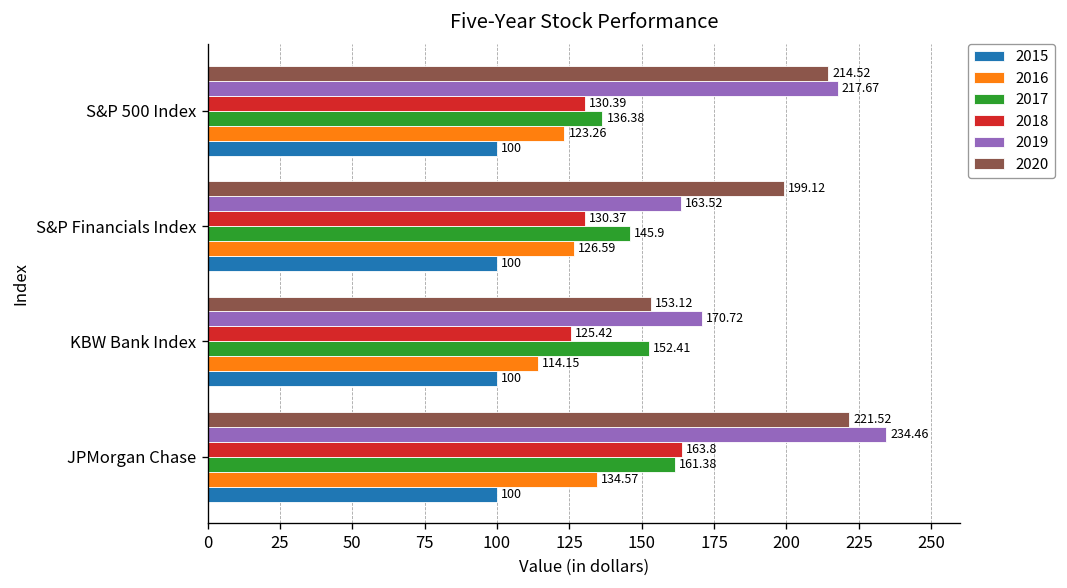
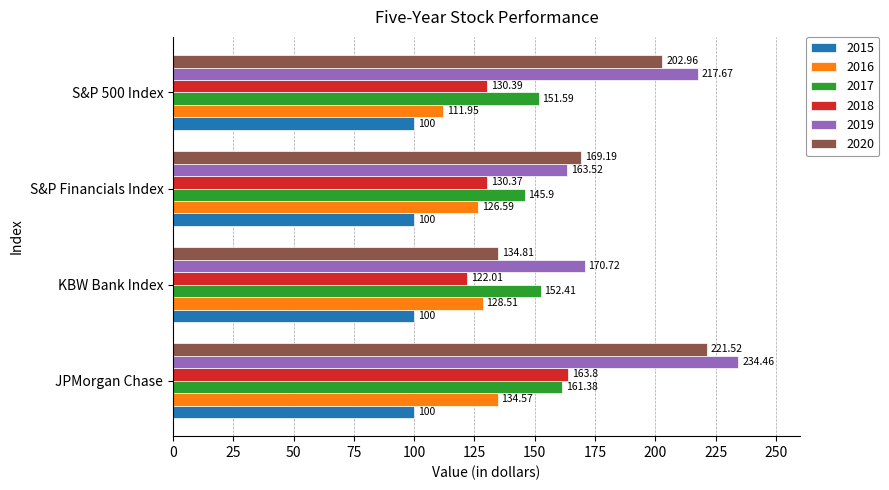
  {
    "2015": {
      "S&P 500 Index": 100,
      "S&P Financials Index": 100,
      "KBW Bank Index": 100,
      "JPMorgan Chase": 100
    },
    "2016": {
-     "S&P 500 Index": 123.26,
+     "S&P 500 Index": 111.95,
      "S&P Financials Index": 126.59,
-     "KBW Bank Index": 114.15,
+     "KBW Bank Index": 128.51,
      "JPMorgan Chase": 134.57
    },
    "2017": {
-     "S&P 500 Index": 136.38,
+     "S&P 500 Index": 151.59,
      "S&P Financials Index": 145.9,
      "KBW Bank Index": 152.41,
      "JPMorgan Chase": 161.38
    },
    "2018": {
      "S&P 500 Index": 130.39,
      "S&P Financials Index": 130.37,
-     "KBW Bank Index": 125.42,
+     "KBW Bank Index": 122.01,
      "JPMorgan Chase": 163.8
    },
    "2019": {
      "S&P 500 Index": 217.67,
      "S&P Financials Index": 163.52,
      "KBW Bank Index": 170.72,
      "JPMorgan Chase": 234.46
    },
    "2020": {
-     "S&P 500 Index": 214.52,
-     "S&P Financials Index": 199.12,
-     "KBW Bank Index": 153.12,
+     "S&P 500 Index": 202.96,
+     "S&P Financials Index": 169.19,
+     "KBW Bank Index": 134.81,
      "JPMorgan Chase": 221.52
    }
  }
